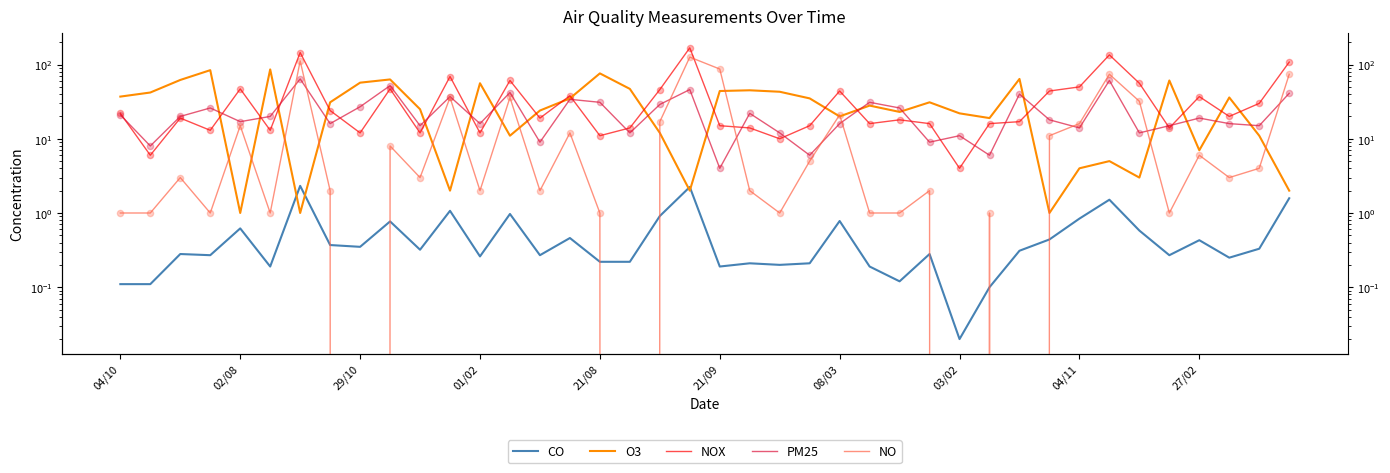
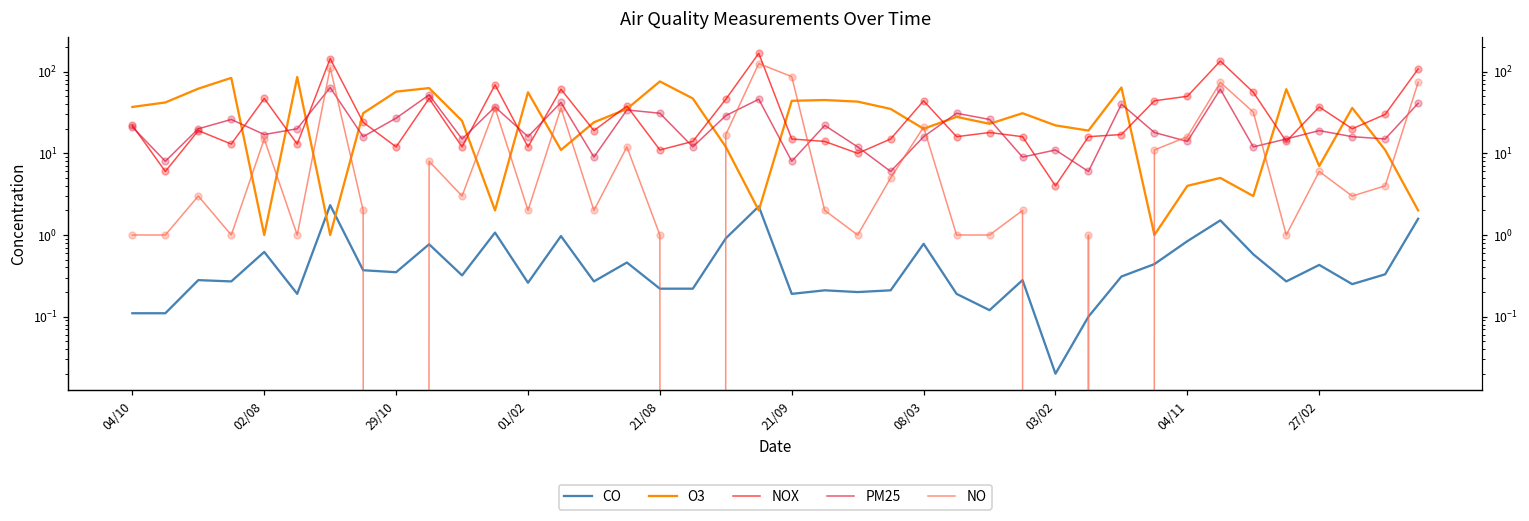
  {
    "CO": {
      "04/10": 0.11,
      "02/08": 0.6,
      "29/10": 0.4,
      "01/02": 0.26,
      "21/08": 0.22,
      "21/09": 0.19,
      "08/03": 0.8,
      "03/02": 0.020,
      "04/11": 0.8,
      "27/02": 0.4
    },
    "O3": {
      "04/10": 40,
      "02/08": 1,
      "29/10": 60,
      "01/02": 60,
      "21/08": 80,
      "21/09": 40,
      "03/02": 22,
      "04/11": 4,
      "27/02": 7
    },
    "NOX": {
      "02/08": 50,
      "29/10": 12,
      "01/02": 12,
      "21/08": 11,
      "21/09": 15,
      "08/03": 40,
      "03/02": 4,
      "04/11": 50,
      "27/02": 40
    },
    "PM25": {
      "02/08": 17,
      "29/10": 27,
      "01/02": 16,
      "21/08": 31,
-     "21/09": 4,
+     "21/09": 8,
      "08/03": 16,
      "03/02": 11,
      "04/11": 14,
      "27/02": 19
    },
    "NO": {
      "04/10": 1,
      "02/08": 15,
      "01/02": 2,
      "21/08": 1,
      "21/09": 90,
      "04/11": 16,
      "27/02": 6
    }
  }
